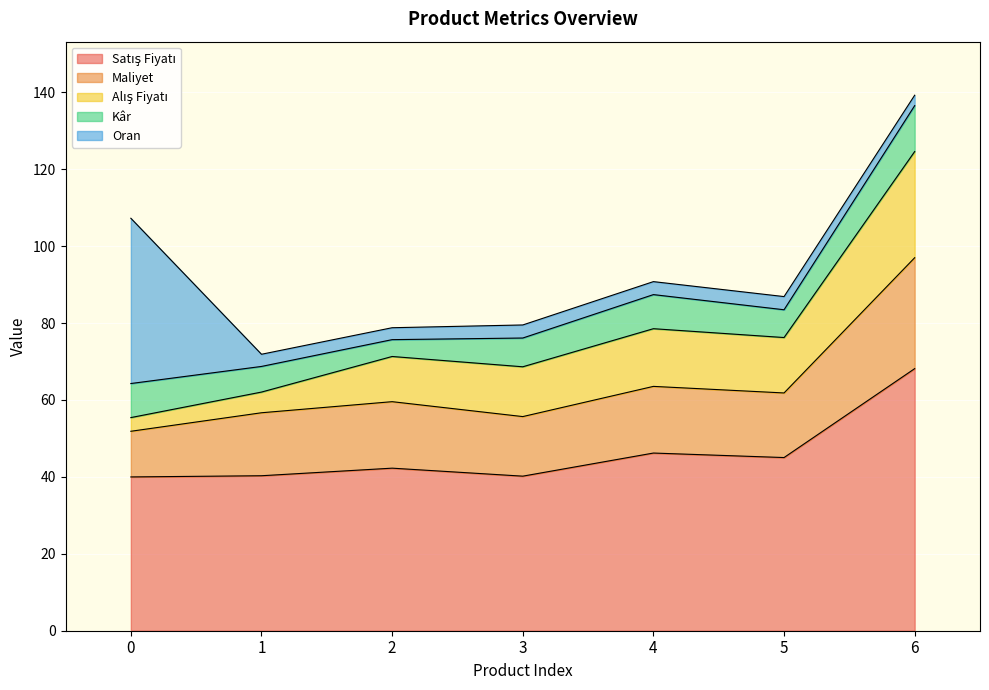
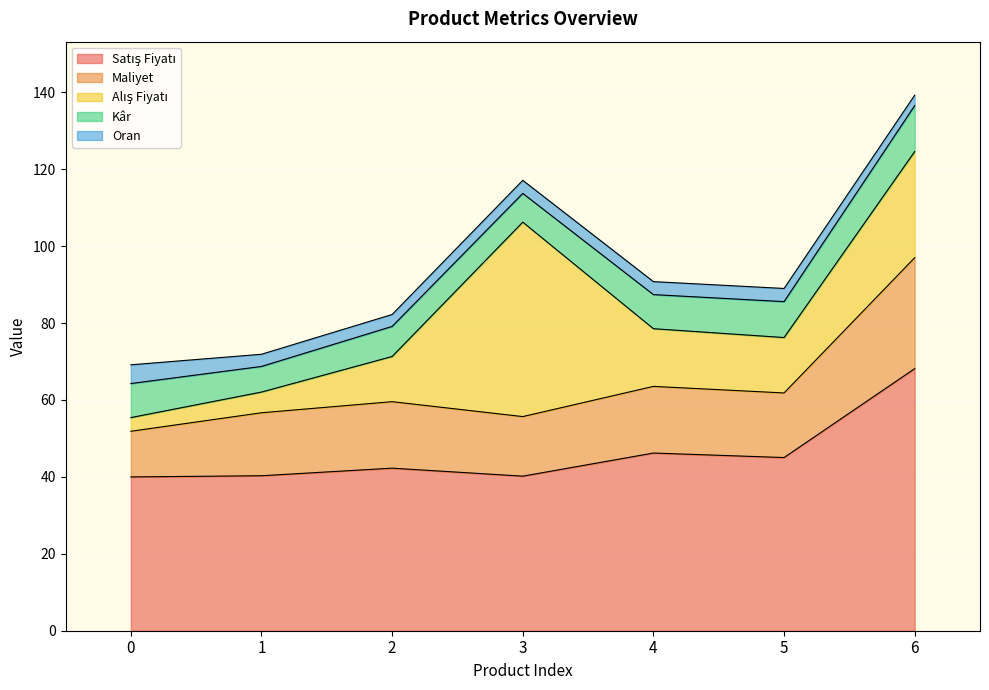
  {
    "Alış Fiyatı": {
      "0": 4,
      "1": 5,
      "2": 12,
-     "3": 13,
+     "3": 51,
      "4": 15,
      "5": 14,
      "6": 28
    },
    "Kâr": {
      "0": 9,
      "1": 7,
-     "2": 4,
+     "2": 8,
      "3": 7,
      "4": 9,
-     "5": 7,
+     "5": 9,
      "6": 12
    },
    "Oran": {
-     "0": 43,
+     "0": 5,
      "1": 3,
      "2": 3,
      "3": 3,
      "4": 3,
      "5": 3,
      "6": 3
    }
  }
